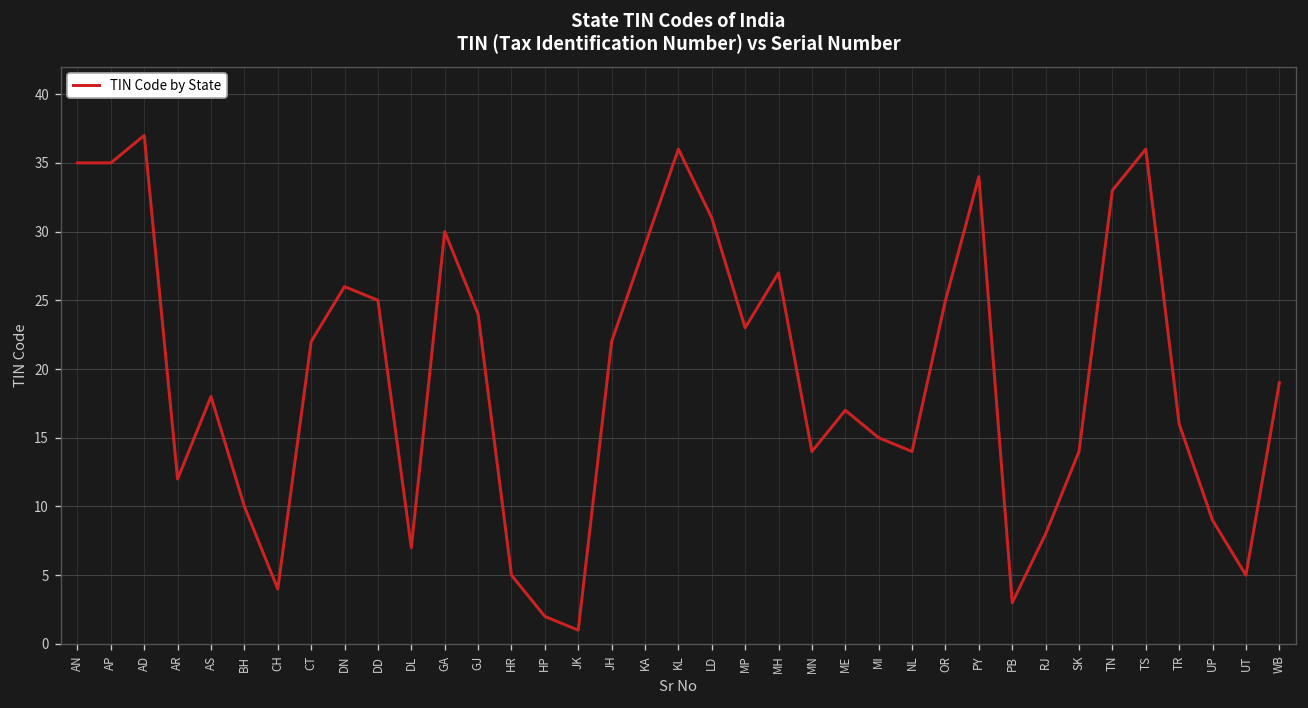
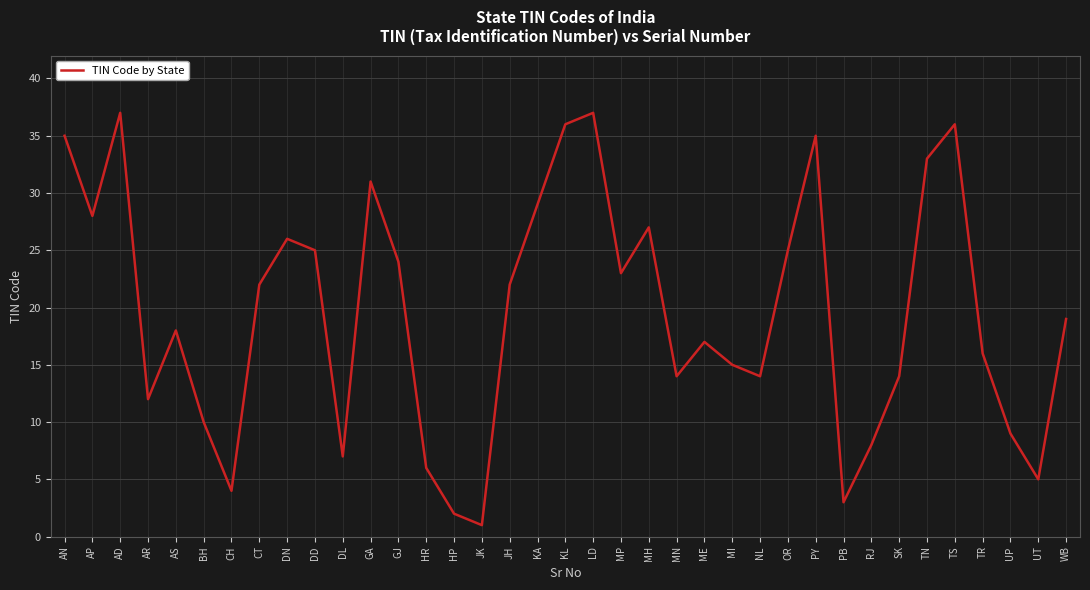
  {
    "AN": 35,
-   "AP": 35,
+   "AP": 28,
    "AD": 37,
    "AR": 12,
    "AS": 18,
    "BH": 10,
    "CH": 4,
    "CT": 22,
    "DN": 26,
    "DD": 25,
    "DL": 7,
-   "GA": 30,
+   "GA": 31,
    "GJ": 24,
-   "HR": 5,
+   "HR": 6,
    "HP": 2,
    "JK": 1,
    "JH": 22,
    "KA": 29,
    "KL": 36,
-   "LD": 31,
+   "LD": 37,
    "MP": 23,
    "MH": 27,
    "MN": 14,
    "ME": 17,
    "MI": 15,
    "NL": 14,
    "OR": 25,
-   "PY": 34,
+   "PY": 35,
    "PB": 3,
    "RJ": 8,
    "SK": 14,
    "TN": 33,
    "TS": 36,
    "TR": 16,
    "UP": 9,
    "UT": 5,
    "WB": 19
  }
